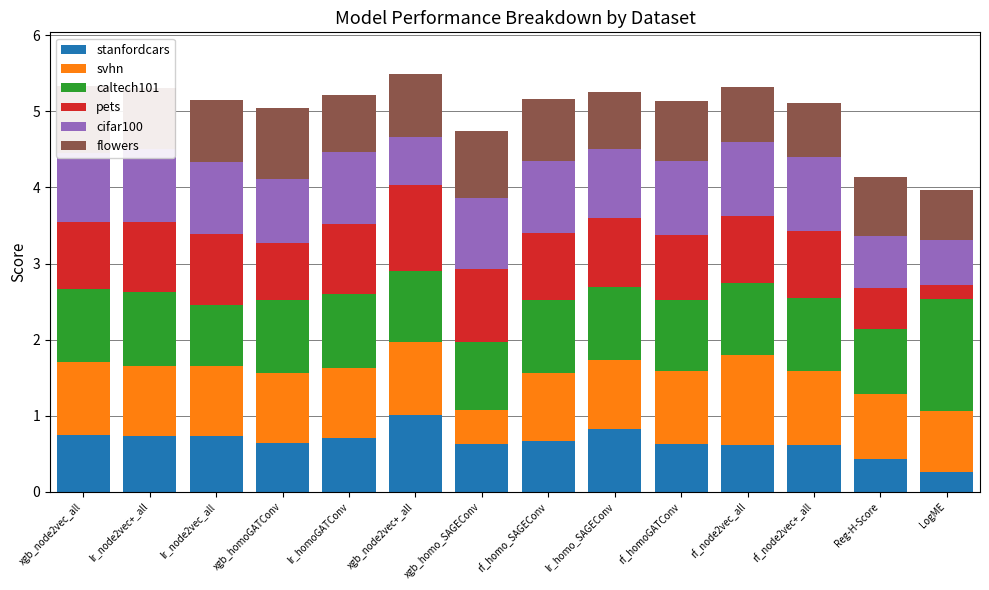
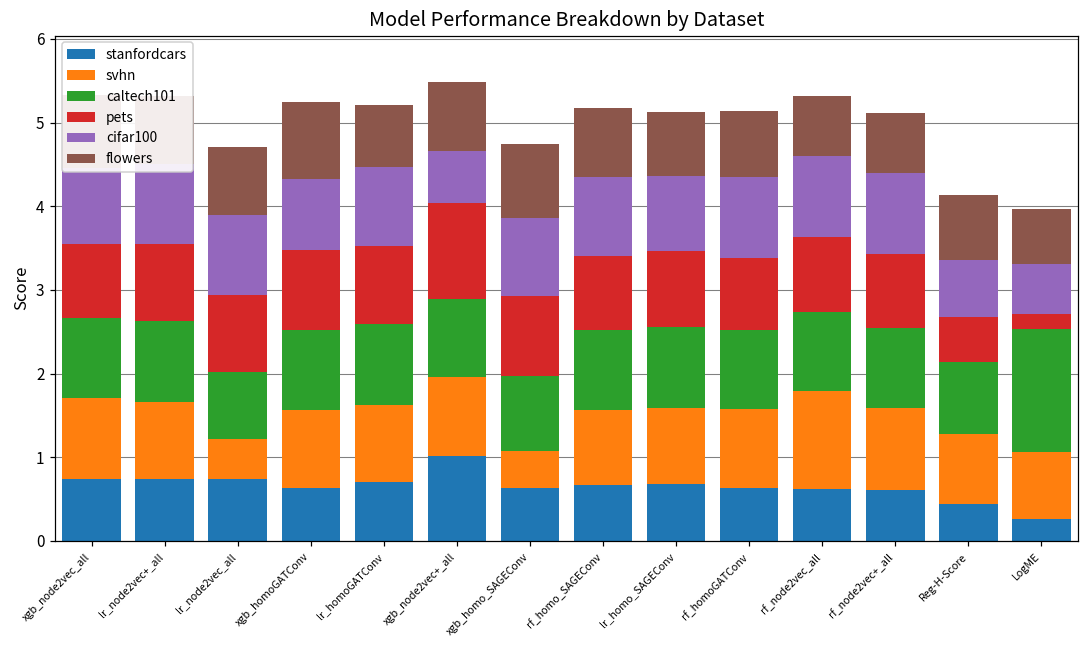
  {
    "stanfordcars": {
      "xgb_node2vec_all": 0.7,
      "lr_node2vec+_all": 0.7,
      "lr_node2vec_all": 0.7,
      "xgb_homoGATConv": 0.6,
      "lr_homoGATConv": 0.7,
      "xgb_node2vec+_all": 1.0,
      "xgb_homo_SAGEConv": 0.6,
      "rf_homo_SAGEConv": 0.7,
-     "lr_homo_SAGEConv": 0.8,
+     "lr_homo_SAGEConv": 0.7,
      "rf_homoGATConv": 0.6,
      "rf_node2vec_all": 0.6,
      "rf_node2vec+_all": 0.6,
      "Reg-H-Score": 0.4,
      "LogME": 0.3
    },
    "svhn": {
      "xgb_node2vec_all": 1.0,
      "lr_node2vec+_all": 0.9,
-     "lr_node2vec_all": 0.9,
+     "lr_node2vec_all": 0.5,
      "xgb_homoGATConv": 0.9,
      "lr_homoGATConv": 0.9,
      "xgb_node2vec+_all": 1.0,
      "xgb_homo_SAGEConv": 0.4,
      "rf_homo_SAGEConv": 0.9,
      "lr_homo_SAGEConv": 0.9,
      "rf_homoGATConv": 0.9,
      "rf_node2vec_all": 1.2,
      "rf_node2vec+_all": 1.0,
      "Reg-H-Score": 0.8,
      "LogME": 0.8
    },
    "caltech101": {
      "xgb_node2vec_all": 1.0,
      "lr_node2vec+_all": 1.0,
      "lr_node2vec_all": 0.8,
      "xgb_homoGATConv": 1.0,
      "lr_homoGATConv": 1.0,
      "xgb_node2vec+_all": 0.9,
      "xgb_homo_SAGEConv": 0.9,
      "rf_homo_SAGEConv": 1.0,
      "lr_homo_SAGEConv": 1.0,
      "rf_homoGATConv": 0.9,
      "rf_node2vec_all": 0.9,
      "rf_node2vec+_all": 1.0,
      "Reg-H-Score": 0.9,
      "LogME": 1.5
    },
    "pets": {
      "xgb_node2vec_all": 0.9,
      "lr_node2vec+_all": 0.9,
      "lr_node2vec_all": 0.9,
-     "xgb_homoGATConv": 0.8,
+     "xgb_homoGATConv": 1.0,
      "lr_homoGATConv": 0.9,
      "xgb_node2vec+_all": 1.1,
      "xgb_homo_SAGEConv": 1.0,
      "rf_homo_SAGEConv": 0.9,
      "lr_homo_SAGEConv": 0.9,
      "rf_homoGATConv": 0.9,
      "rf_node2vec_all": 0.9,
      "rf_node2vec+_all": 0.9,
      "Reg-H-Score": 0.5,
      "LogME": 0.2
    },
    "cifar100": {
      "lr_node2vec_all": 1.0,
      "xgb_homoGATConv": 0.8,
      "lr_homoGATConv": 0.9,
      "xgb_node2vec+_all": 0.6,
      "xgb_homo_SAGEConv": 0.9,
      "rf_homo_SAGEConv": 0.9,
      "lr_homo_SAGEConv": 0.9,
      "rf_homoGATConv": 1.0,
      "rf_node2vec_all": 1.0,
      "rf_node2vec+_all": 1.0,
      "Reg-H-Score": 0.7,
      "LogME": 0.6
    },
    "flowers": {
      "lr_node2vec_all": 0.8,
      "xgb_homoGATConv": 0.9,
      "lr_homoGATConv": 0.7,
      "xgb_node2vec+_all": 0.8,
      "xgb_homo_SAGEConv": 0.9,
      "rf_homo_SAGEConv": 0.8,
      "lr_homo_SAGEConv": 0.8,
      "rf_homoGATConv": 0.8,
      "rf_node2vec_all": 0.7,
      "rf_node2vec+_all": 0.7,
      "Reg-H-Score": 0.8,
      "LogME": 0.7
    }
  }
